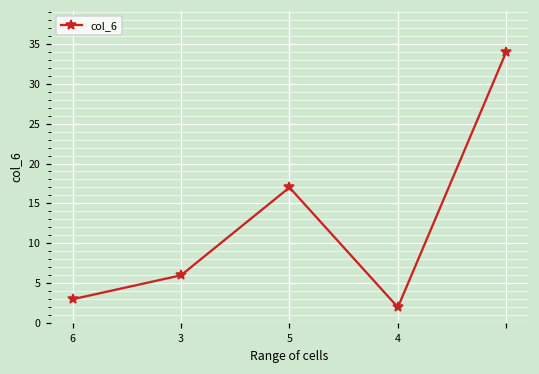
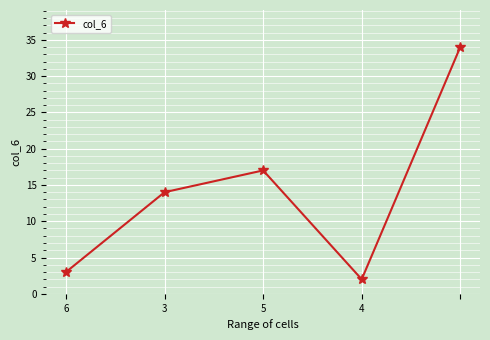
  {
    "6": 3,
-   "3": 6,
+   "3": 14,
    "5": 17,
    "4": 2
  }
